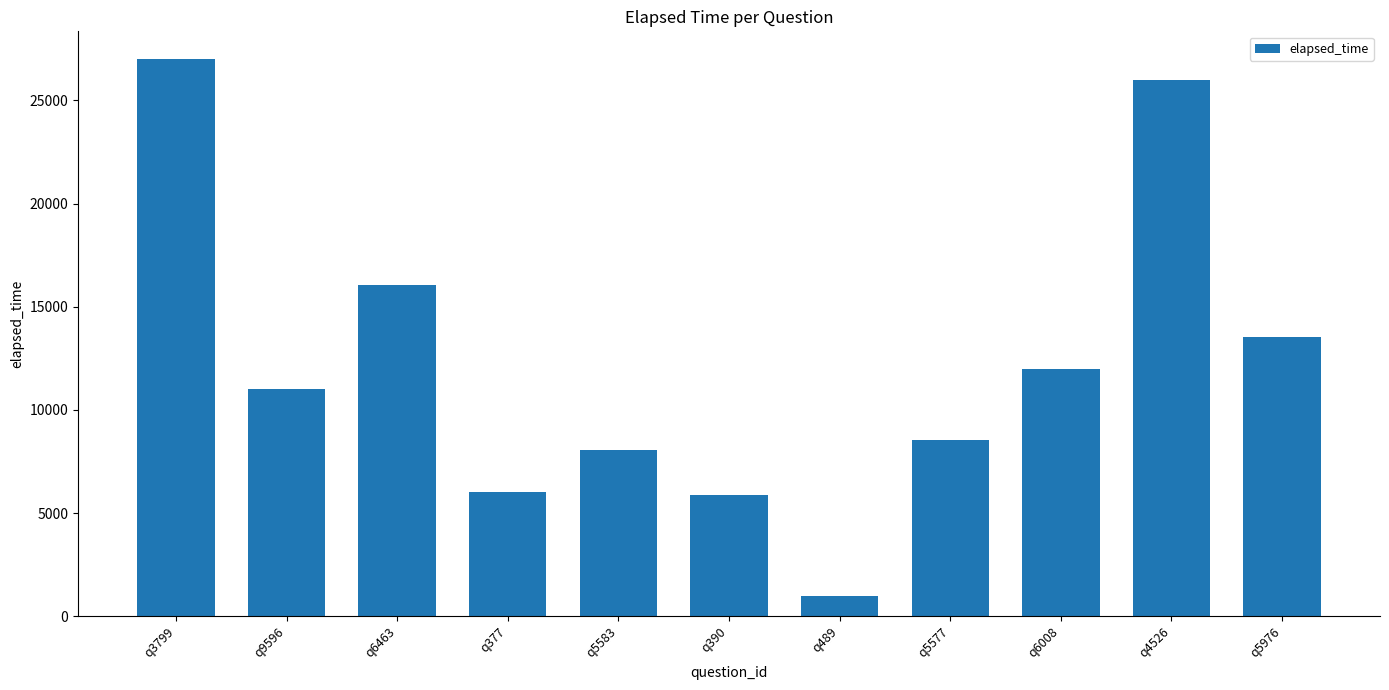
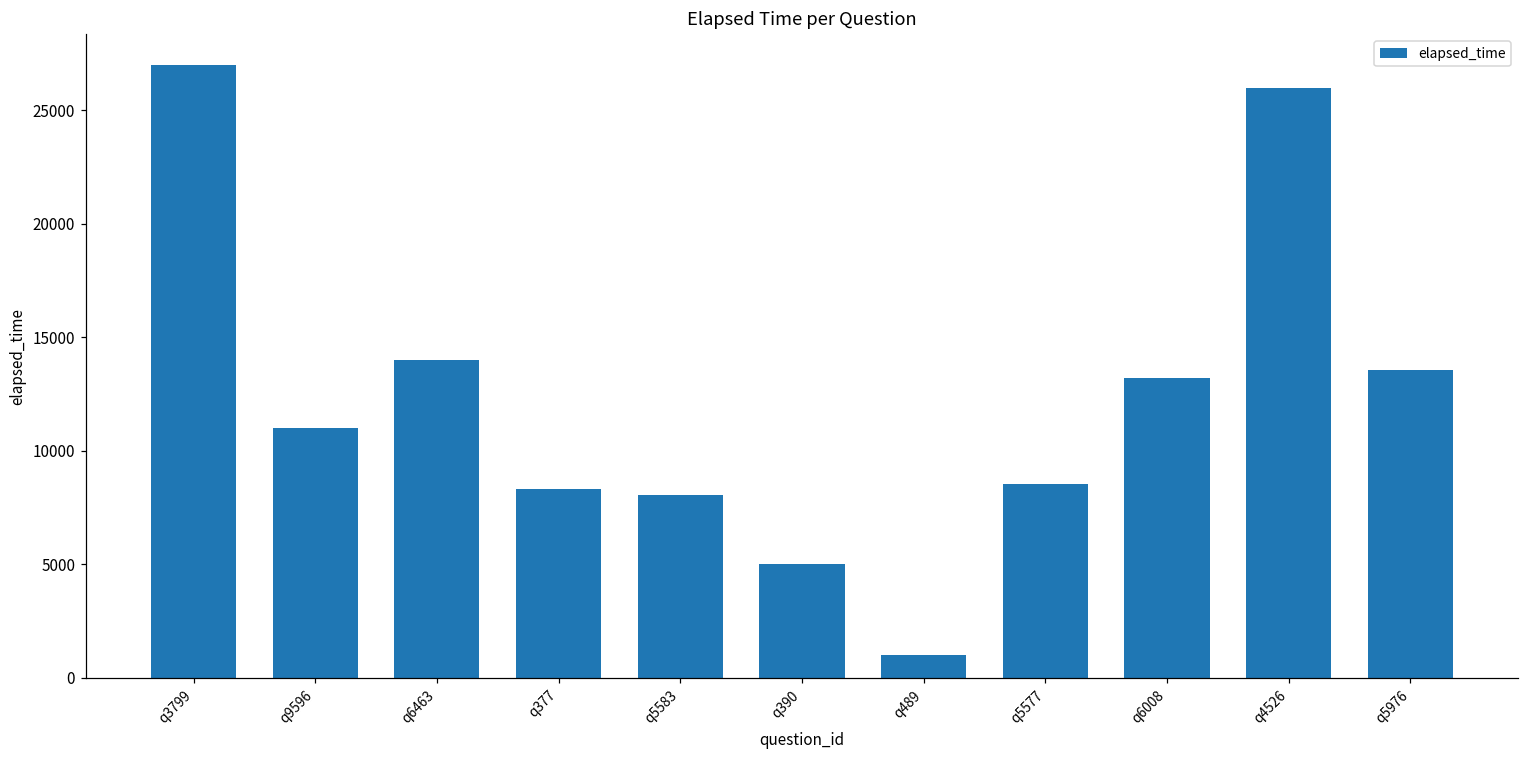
  {
    "q3799": 27000,
    "q9596": 11000,
-   "q6463": 16100,
-   "q377": 6000,
+   "q6463": 14000,
+   "q377": 8300,
    "q5583": 8100,
-   "q390": 5900,
+   "q390": 5000,
    "q489": 1000,
    "q5577": 8500,
-   "q6008": 12000,
+   "q6008": 13200,
    "q4526": 26000,
    "q5976": 13500
  }
